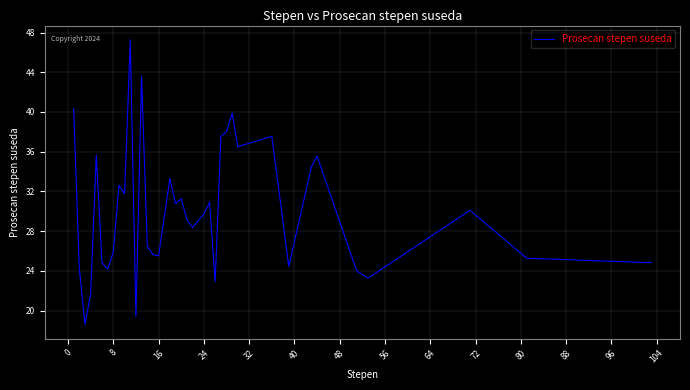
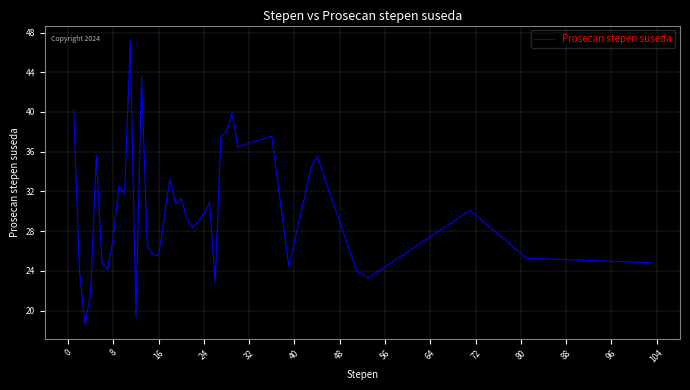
  {
-   "8": 26,
+   "8": 27,
    "16": 26,
    "24": 30
  }
